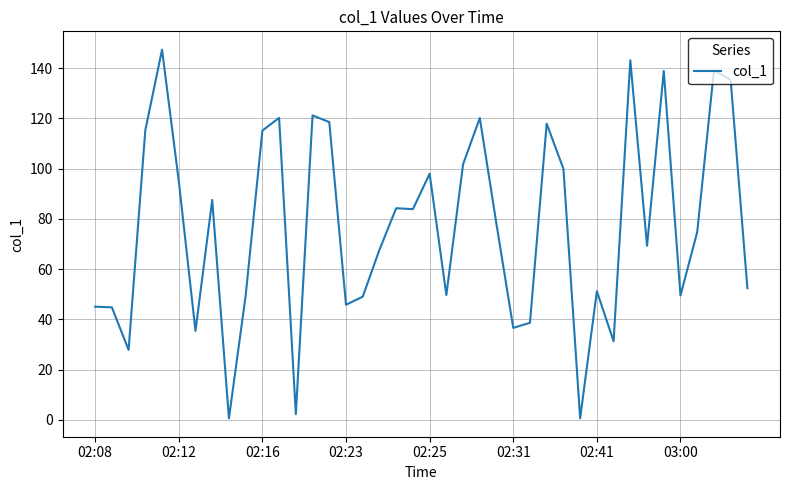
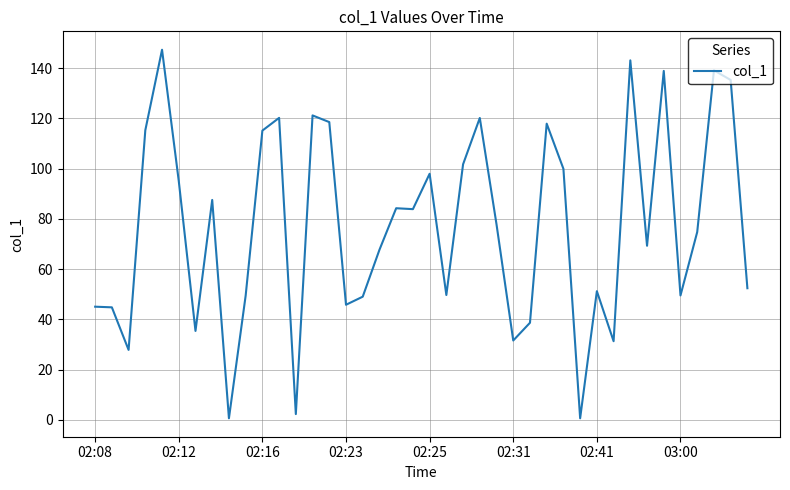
  {
    "02:08": 45,
    "02:16": 115,
-   "02:31": 37,
+   "02:31": 32,
    "02:41": 51
  }
